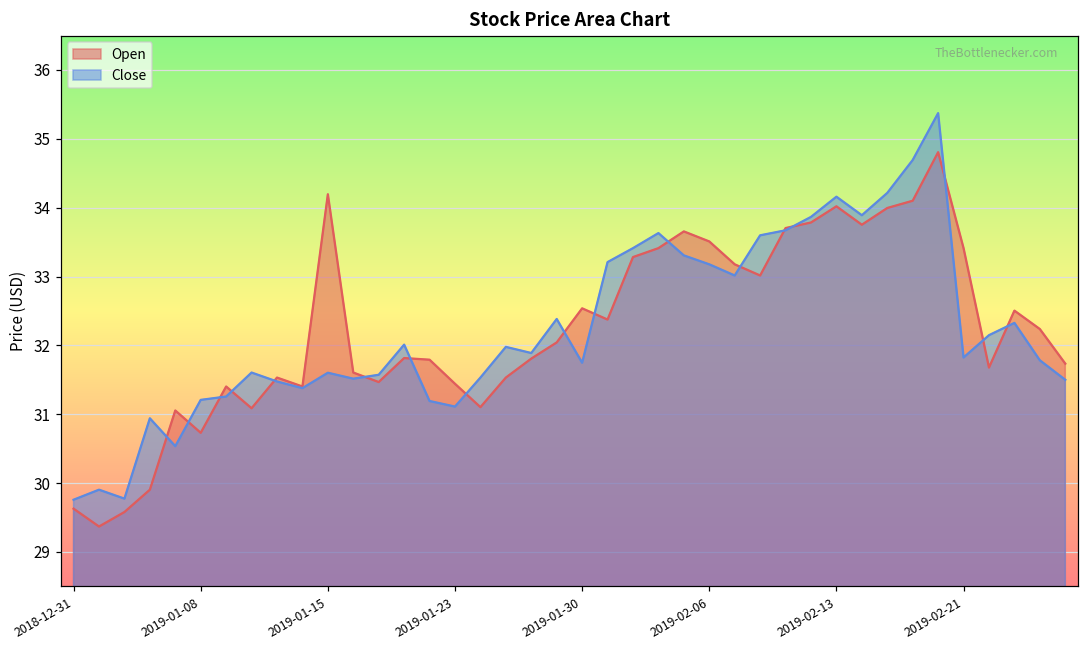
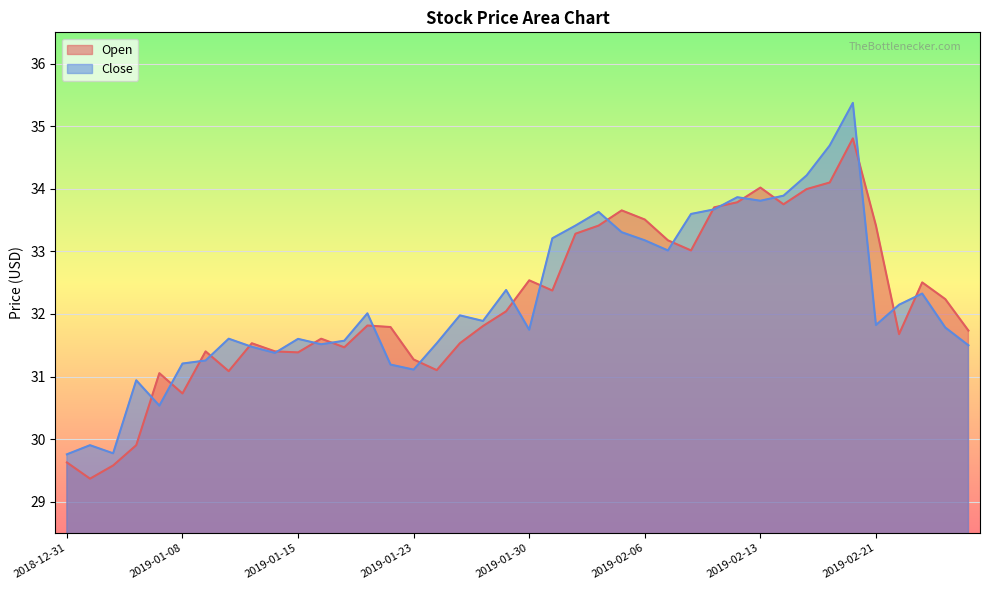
  {
    "Open": {
      "2018-12-31": 29.6,
      "2019-01-08": 30.7,
-     "2019-01-15": 34.2,
-     "2019-01-23": 31.4,
+     "2019-01-15": 31.4,
+     "2019-01-23": 31.3,
      "2019-01-30": 32.5,
      "2019-02-06": 33.5,
      "2019-02-13": 34.0,
      "2019-02-21": 33.4
    },
    "Close": {
      "2018-12-31": 29.8,
      "2019-01-08": 31.2,
      "2019-01-15": 31.6,
      "2019-01-23": 31.1,
      "2019-01-30": 31.7,
      "2019-02-06": 33.2,
-     "2019-02-13": 34.2,
+     "2019-02-13": 33.8,
      "2019-02-21": 31.8
    }
  }
